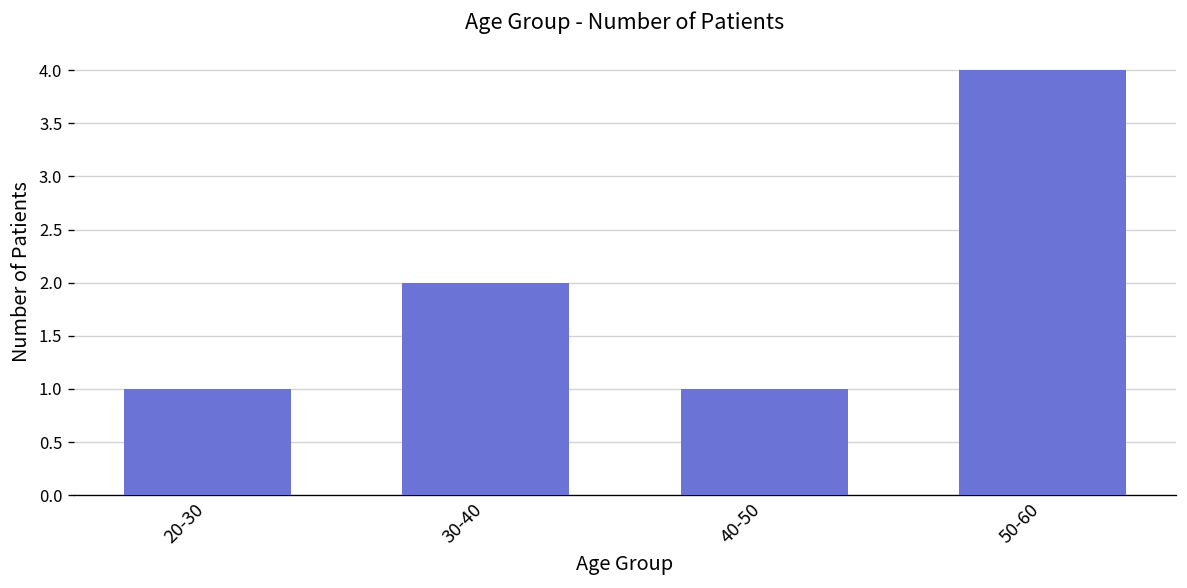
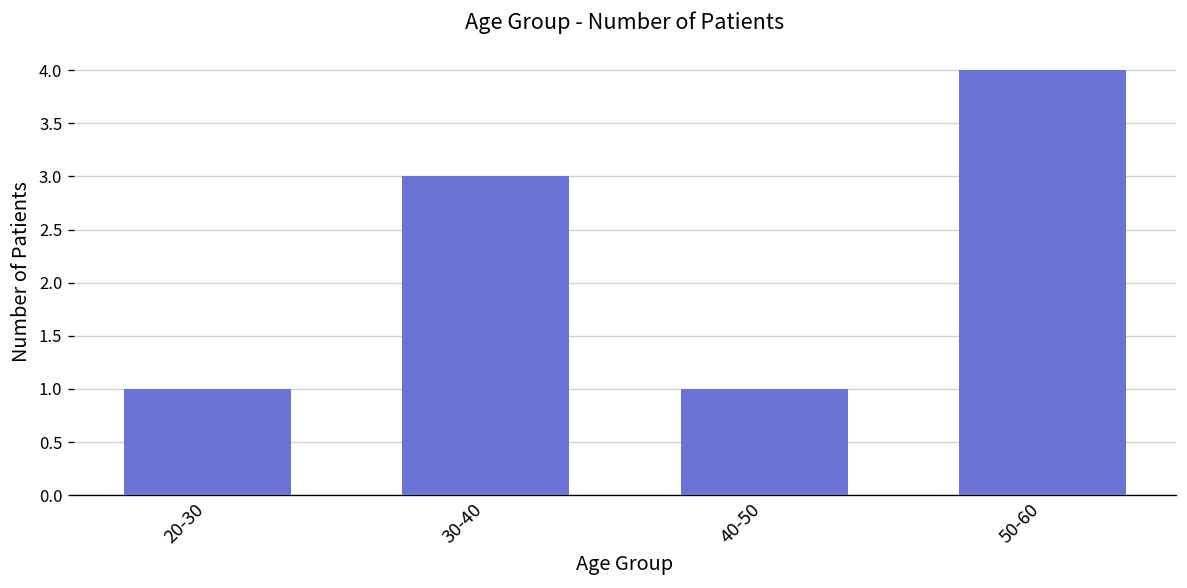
  {
    "20-30": 1,
-   "30-40": 2,
+   "30-40": 3,
    "40-50": 1,
    "50-60": 4
  }
